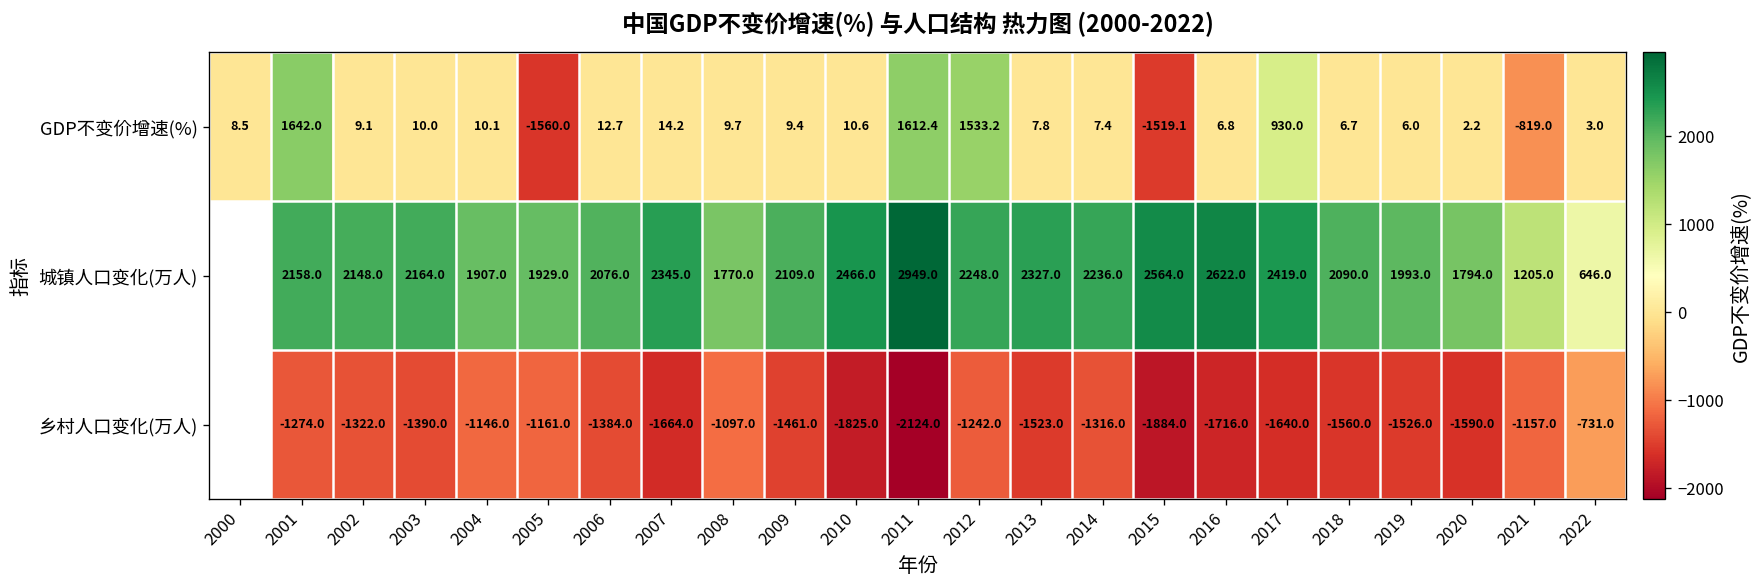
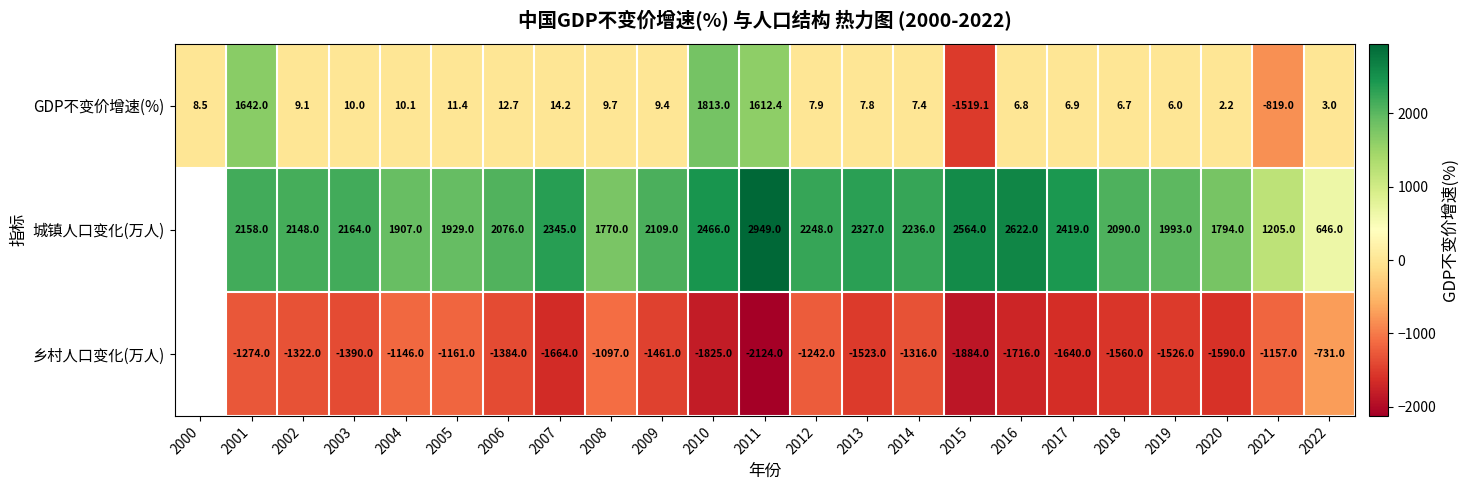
  {
    "GDP不变价增速(%)": {
      "2000": 8.5,
      "2001": 1642.0,
      "2002": 9.1,
      "2003": 10.0,
      "2004": 10.1,
-     "2005": -1560.0,
+     "2005": 11.4,
      "2006": 12.7,
      "2007": 14.2,
      "2008": 9.7,
      "2009": 9.4,
-     "2010": 10.6,
+     "2010": 1813.0,
      "2011": 1612.4,
-     "2012": 1533.2,
+     "2012": 7.9,
      "2013": 7.8,
      "2014": 7.4,
      "2015": -1519.1,
      "2016": 6.8,
-     "2017": 930.0,
+     "2017": 6.9,
      "2018": 6.7,
      "2019": 6.0,
      "2020": 2.2,
      "2021": -819.0,
      "2022": 3.0
    },
    "城镇人口变化(万人)": {
      "2001": 2158.0,
      "2002": 2148.0,
      "2003": 2164.0,
      "2004": 1907.0,
      "2005": 1929.0,
      "2006": 2076.0,
      "2007": 2345.0,
      "2008": 1770.0,
      "2009": 2109.0,
      "2010": 2466.0,
      "2011": 2949.0,
      "2012": 2248.0,
      "2013": 2327.0,
      "2014": 2236.0,
      "2015": 2564.0,
      "2016": 2622.0,
      "2017": 2419.0,
      "2018": 2090.0,
      "2019": 1993.0,
      "2020": 1794.0,
      "2021": 1205.0,
      "2022": 646.0
    },
    "乡村人口变化(万人)": {
      "2001": -1274.0,
      "2002": -1322.0,
      "2003": -1390.0,
      "2004": -1146.0,
      "2005": -1161.0,
      "2006": -1384.0,
      "2007": -1664.0,
      "2008": -1097.0,
      "2009": -1461.0,
      "2010": -1825.0,
      "2011": -2124.0,
      "2012": -1242.0,
      "2013": -1523.0,
      "2014": -1316.0,
      "2015": -1884.0,
      "2016": -1716.0,
      "2017": -1640.0,
      "2018": -1560.0,
      "2019": -1526.0,
      "2020": -1590.0,
      "2021": -1157.0,
      "2022": -731.0
    }
  }
